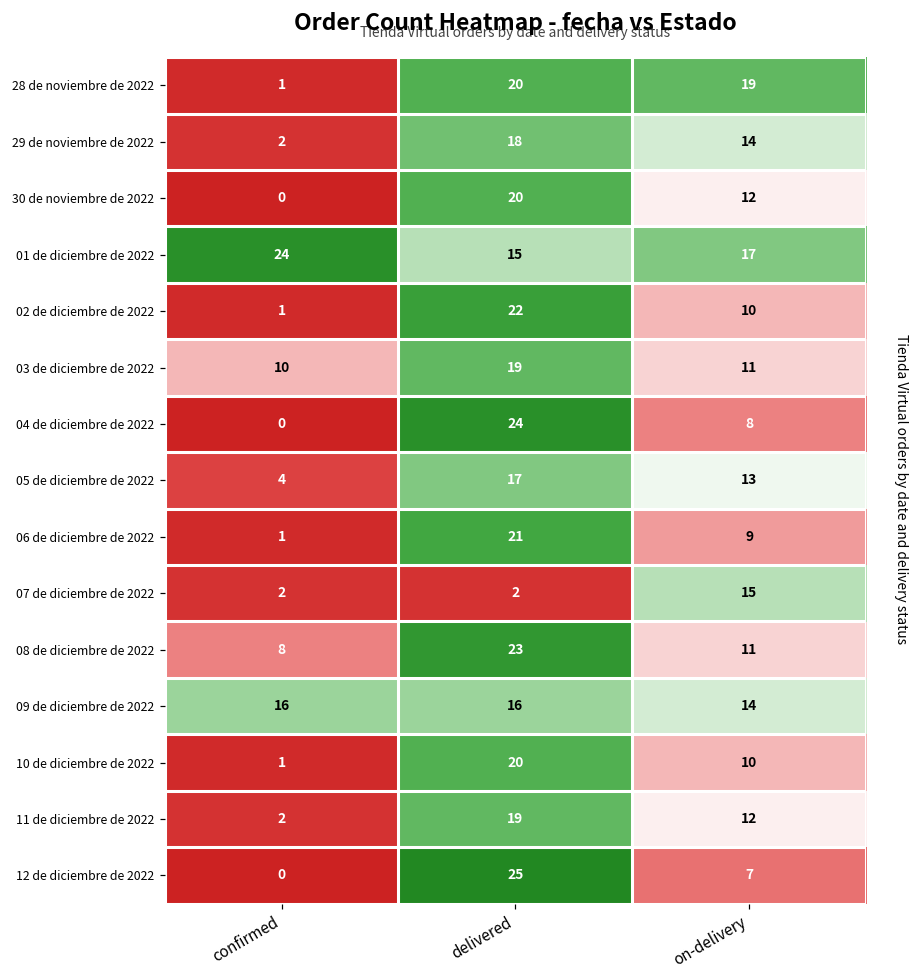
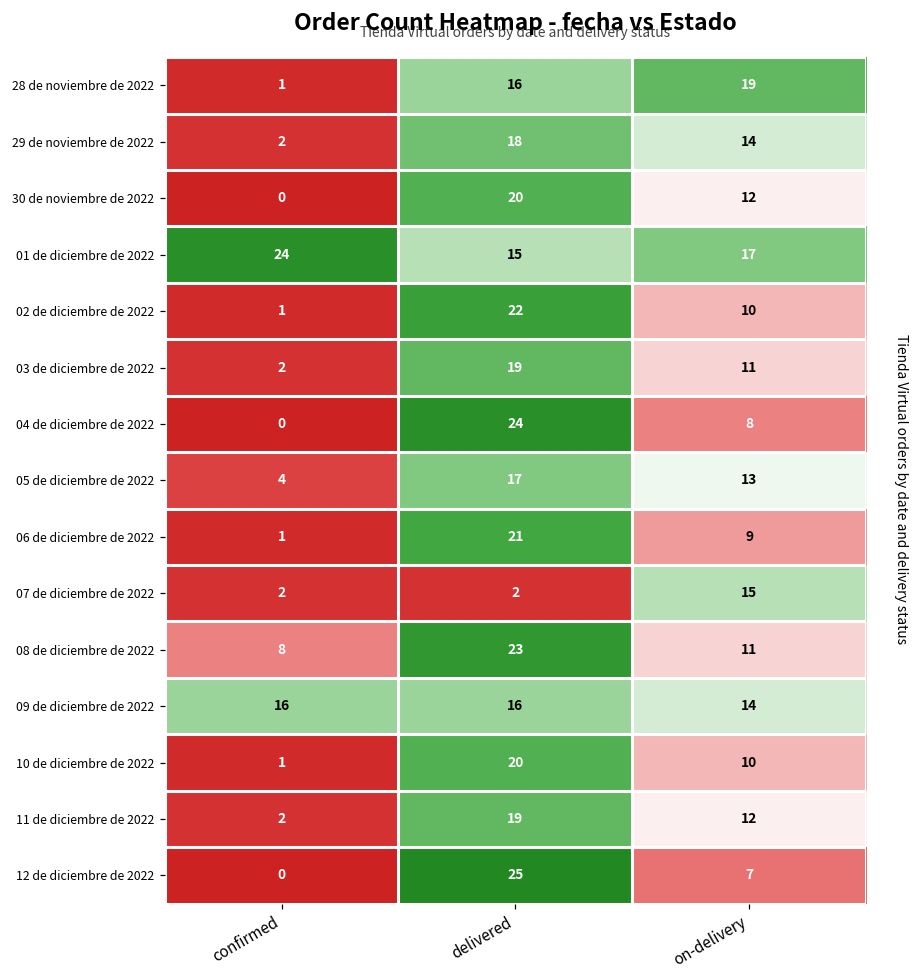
  {
    "28 de noviembre de 2022": {
      "confirmed": 1,
-     "delivered": 20,
+     "delivered": 16,
      "on-delivery": 19
    },
    "29 de noviembre de 2022": {
      "confirmed": 2,
      "delivered": 18,
      "on-delivery": 14
    },
    "30 de noviembre de 2022": {
      "confirmed": 0,
      "delivered": 20,
      "on-delivery": 12
    },
    "01 de diciembre de 2022": {
      "confirmed": 24,
      "delivered": 15,
      "on-delivery": 17
    },
    "02 de diciembre de 2022": {
      "confirmed": 1,
      "delivered": 22,
      "on-delivery": 10
    },
    "03 de diciembre de 2022": {
-     "confirmed": 10,
+     "confirmed": 2,
      "delivered": 19,
      "on-delivery": 11
    },
    "04 de diciembre de 2022": {
      "confirmed": 0,
      "delivered": 24,
      "on-delivery": 8
    },
    "05 de diciembre de 2022": {
      "confirmed": 4,
      "delivered": 17,
      "on-delivery": 13
    },
    "06 de diciembre de 2022": {
      "confirmed": 1,
      "delivered": 21,
      "on-delivery": 9
    },
    "07 de diciembre de 2022": {
      "confirmed": 2,
      "delivered": 2,
      "on-delivery": 15
    },
    "08 de diciembre de 2022": {
      "confirmed": 8,
      "delivered": 23,
      "on-delivery": 11
    },
    "09 de diciembre de 2022": {
      "confirmed": 16,
      "delivered": 16,
      "on-delivery": 14
    },
    "10 de diciembre de 2022": {
      "confirmed": 1,
      "delivered": 20,
      "on-delivery": 10
    },
    "11 de diciembre de 2022": {
      "confirmed": 2,
      "delivered": 19,
      "on-delivery": 12
    },
    "12 de diciembre de 2022": {
      "confirmed": 0,
      "delivered": 25,
      "on-delivery": 7
    }
  }
